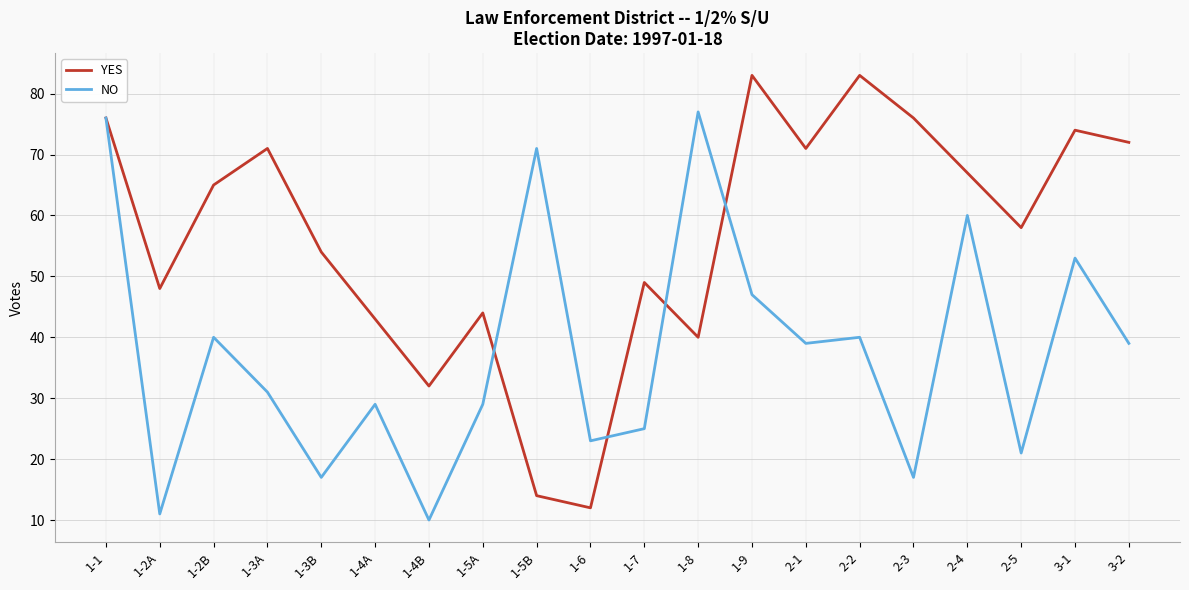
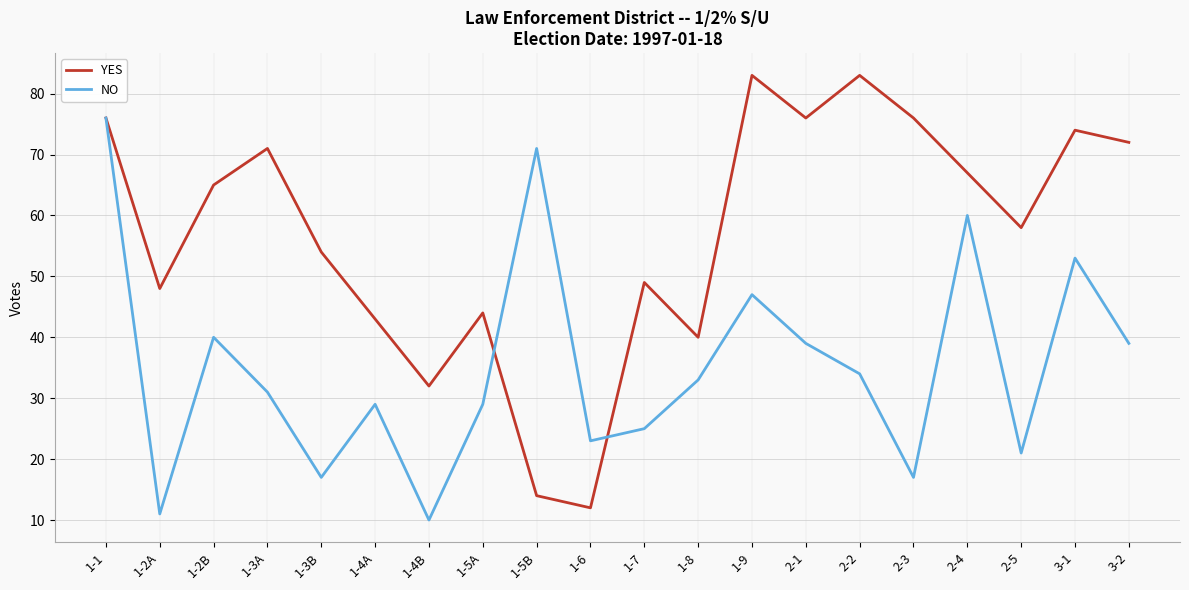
  {
    "YES": {
      "1-2A": 48,
      "1-2B": 65,
      "1-3A": 71,
      "1-3B": 54,
      "1-4A": 43,
      "1-4B": 32,
      "1-5A": 44,
      "1-5B": 14,
      "1-6": 12,
      "1-7": 49,
      "1-8": 40,
      "1-9": 83,
-     "2-1": 71,
+     "2-1": 76,
      "2-2": 83,
      "2-3": 76,
      "2-4": 67,
      "2-5": 58,
      "3-1": 74,
      "3-2": 72
    },
    "NO": {
      "1-2A": 11,
      "1-2B": 40,
      "1-3A": 31,
      "1-3B": 17,
      "1-4A": 29,
      "1-4B": 10,
      "1-5A": 29,
      "1-5B": 71,
      "1-6": 23,
      "1-7": 25,
-     "1-8": 77,
+     "1-8": 33,
      "1-9": 47,
      "2-1": 39,
-     "2-2": 40,
+     "2-2": 34,
      "2-3": 17,
      "2-4": 60,
      "2-5": 21,
      "3-1": 53,
      "3-2": 39
    }
  }
